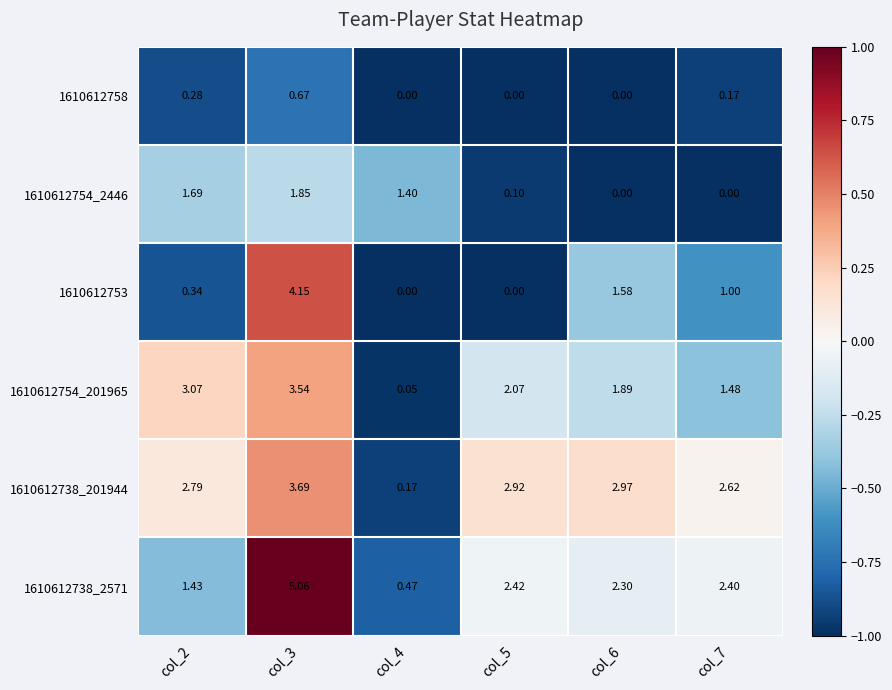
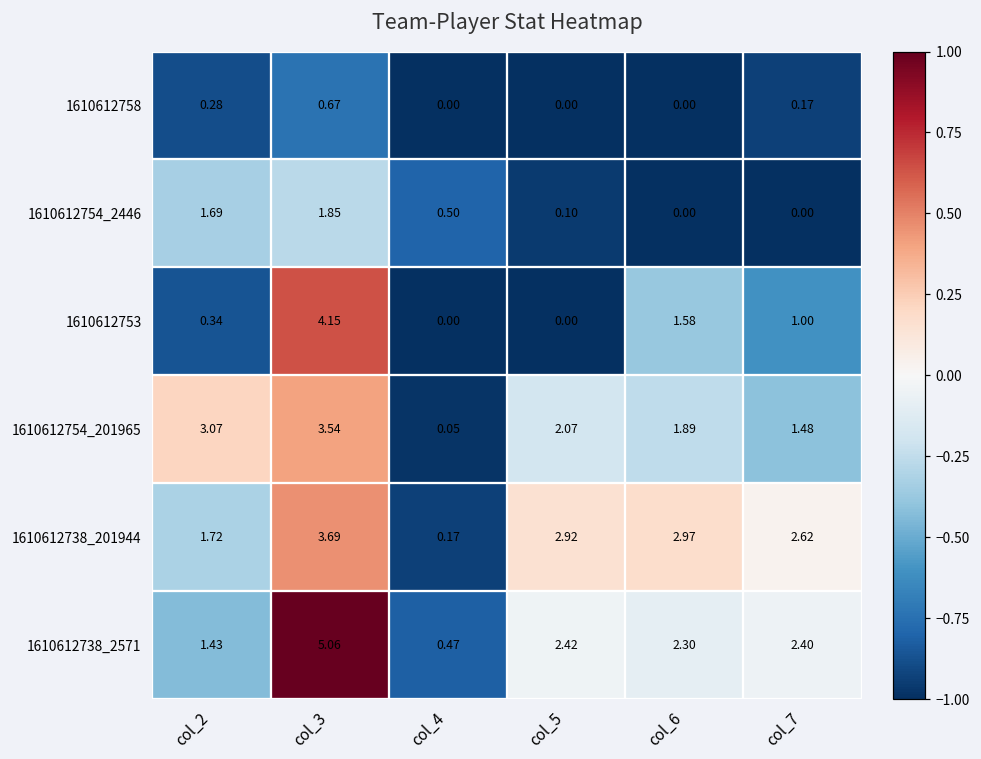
  {
    "1610612758": {
      "col_2": 0.28,
      "col_3": 0.67,
      "col_4": 0.00,
      "col_5": 0.00,
      "col_6": 0.00,
      "col_7": 0.17
    },
    "1610612754_2446": {
      "col_2": 1.69,
      "col_3": 1.85,
-     "col_4": 1.40,
+     "col_4": 0.50,
      "col_5": 0.10,
      "col_6": 0.00,
      "col_7": 0.00
    },
    "1610612753": {
      "col_2": 0.34,
      "col_3": 4.15,
      "col_4": 0.00,
      "col_5": 0.00,
      "col_6": 1.58,
      "col_7": 1.00
    },
    "1610612754_201965": {
      "col_2": 3.07,
      "col_3": 3.54,
      "col_4": 0.05,
      "col_5": 2.07,
      "col_6": 1.89,
      "col_7": 1.48
    },
    "1610612738_201944": {
-     "col_2": 2.79,
+     "col_2": 1.72,
      "col_3": 3.69,
      "col_4": 0.17,
      "col_5": 2.92,
      "col_6": 2.97,
      "col_7": 2.62
    },
    "1610612738_2571": {
      "col_2": 1.43,
      "col_3": 5.06,
      "col_4": 0.47,
      "col_5": 2.42,
      "col_6": 2.30,
      "col_7": 2.40
    }
  }
